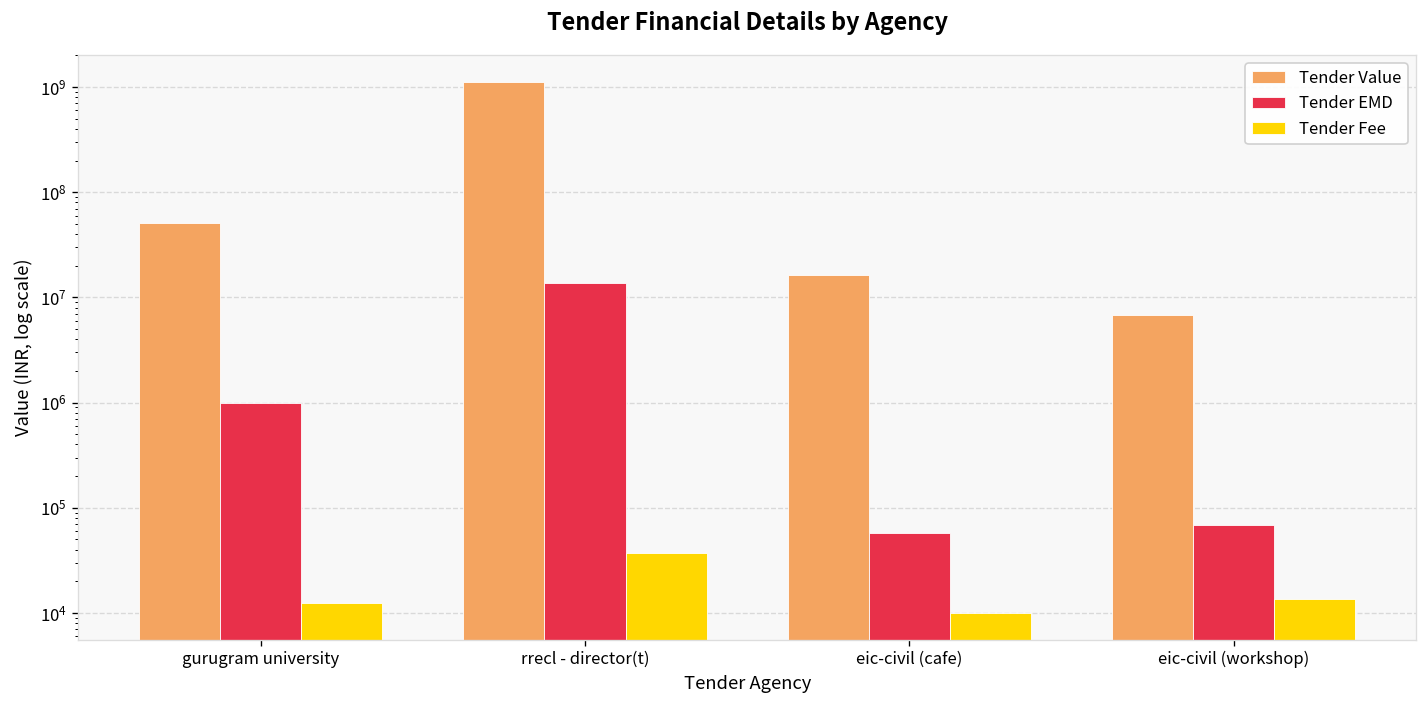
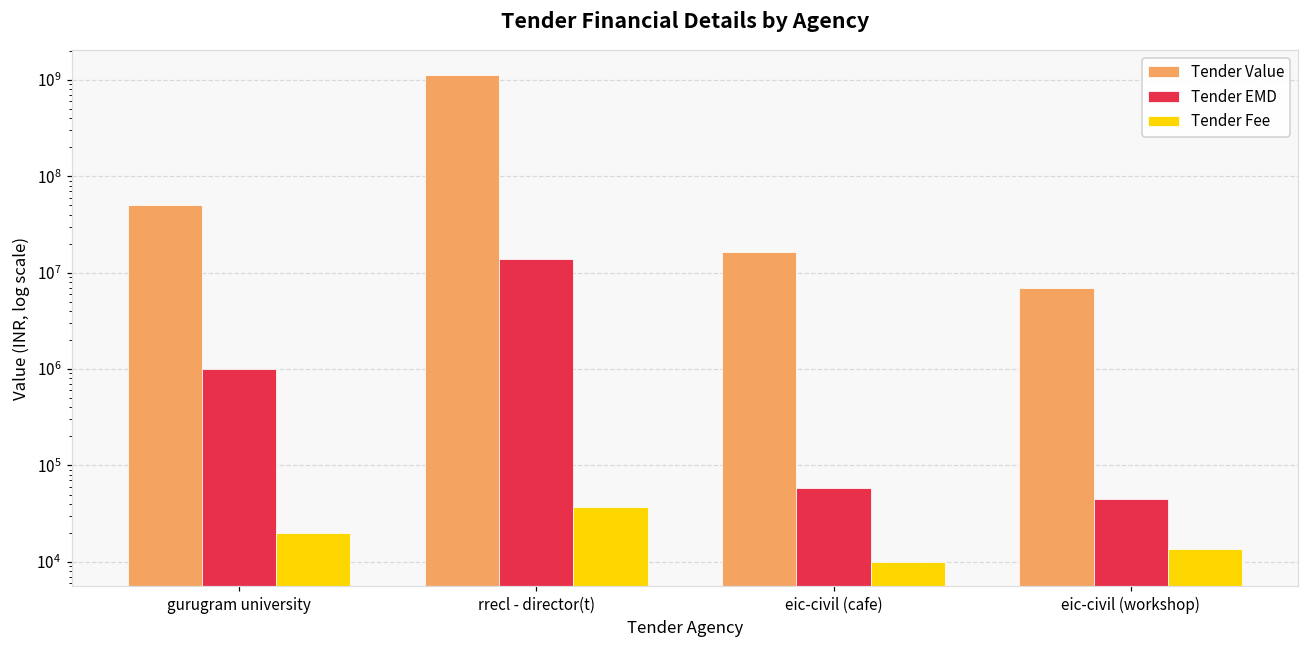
  {
    "Tender Value": {
      "gurugram university": 50000000,
      "rrecl - director(t)": 1100000000,
      "eic-civil (cafe)": 16000000,
      "eic-civil (workshop)": 7000000
    },
    "Tender EMD": {
      "gurugram university": 1000000,
      "rrecl - director(t)": 14000000,
      "eic-civil (cafe)": 60000,
-     "eic-civil (workshop)": 70000
+     "eic-civil (workshop)": 40000
    },
    "Tender Fee": {
-     "gurugram university": 12000,
+     "gurugram university": 20000,
      "rrecl - director(t)": 37000,
      "eic-civil (cafe)": 10000,
      "eic-civil (workshop)": 14000
    }
  }
